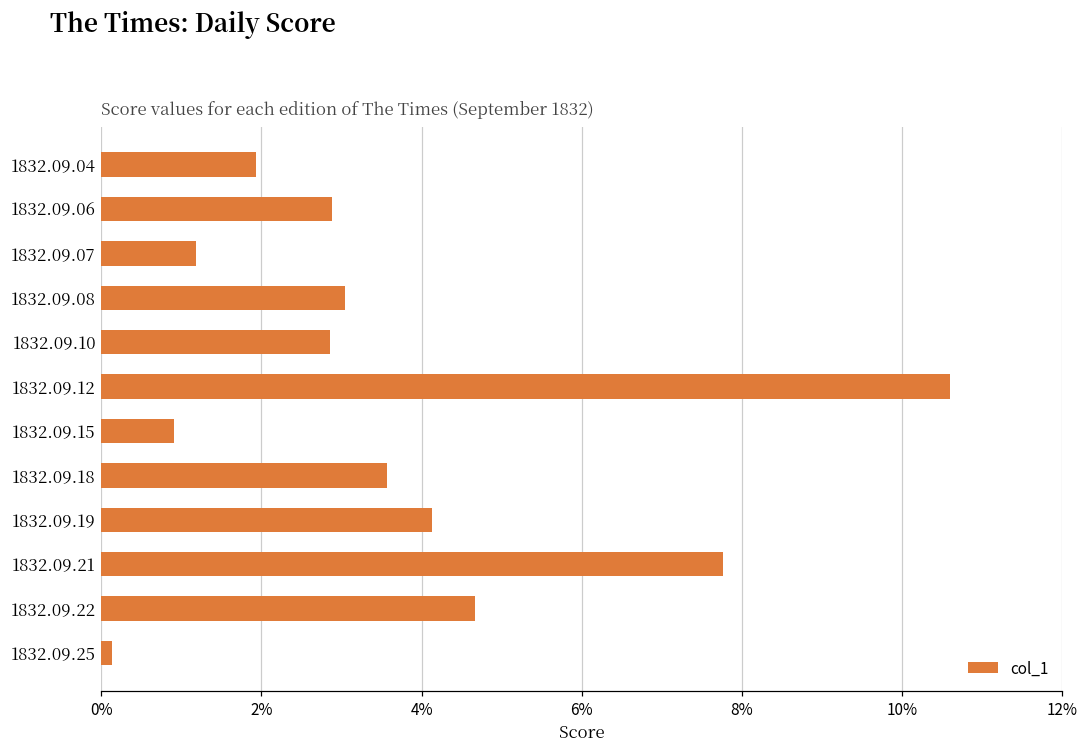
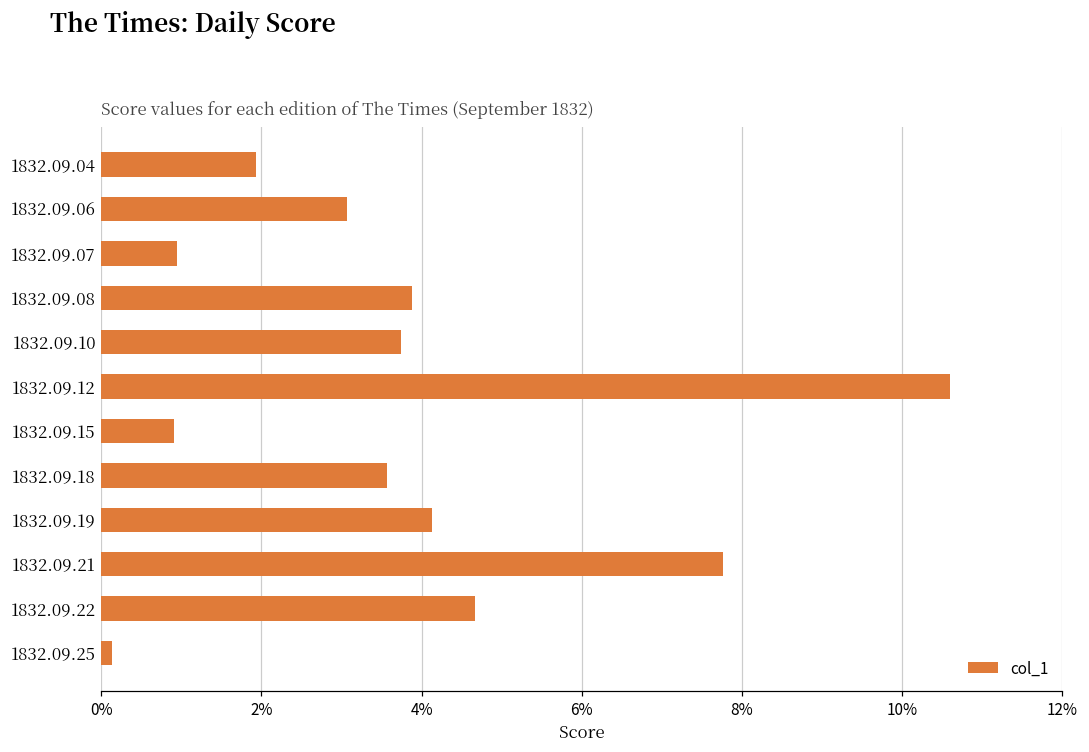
  {
    "1832.09.04": "1.9%",
-   "1832.09.06": "2.9%",
-   "1832.09.07": "1.2%",
-   "1832.09.08": "3.0%",
-   "1832.09.10": "2.9%",
+   "1832.09.06": "3.1%",
+   "1832.09.07": "0.9%",
+   "1832.09.08": "3.9%",
+   "1832.09.10": "3.7%",
    "1832.09.12": "10.6%",
    "1832.09.15": "0.9%",
    "1832.09.18": "3.6%",
    "1832.09.19": "4.1%",
    "1832.09.21": "7.8%",
    "1832.09.22": "4.7%",
    "1832.09.25": "0.1%"
  }
